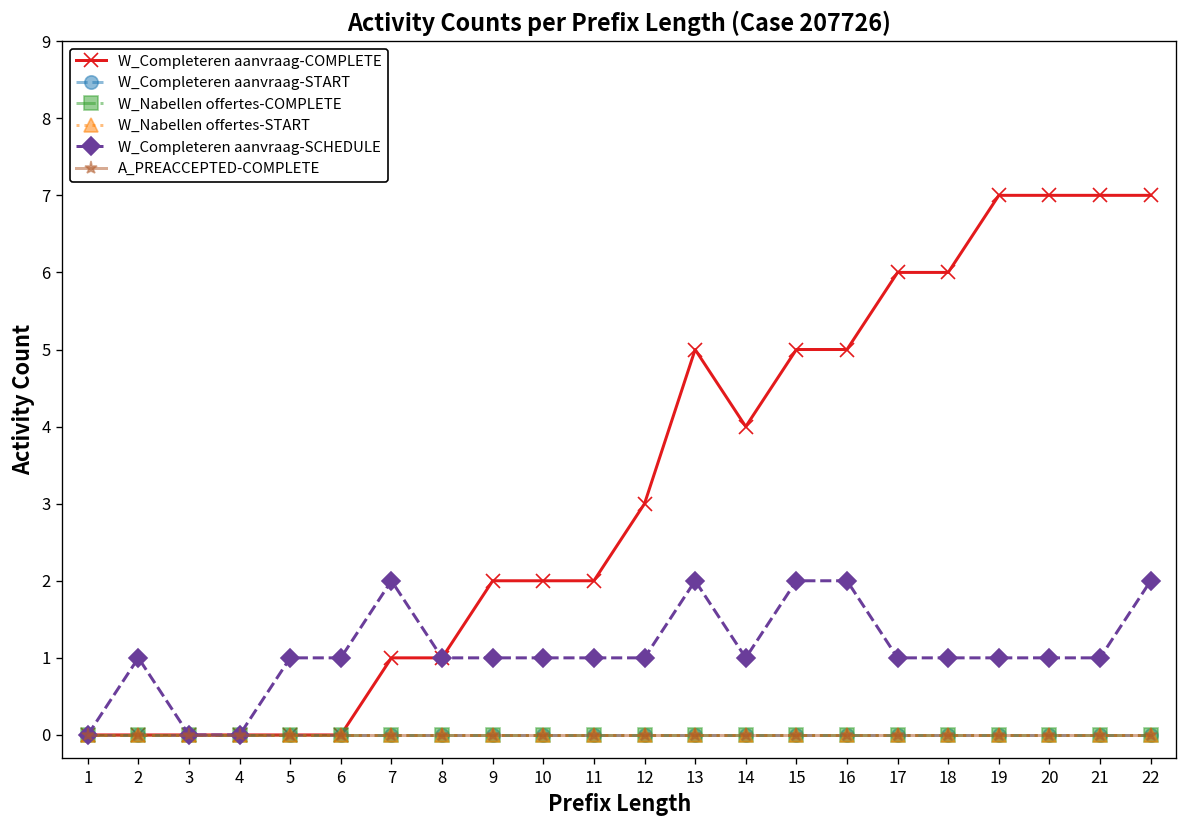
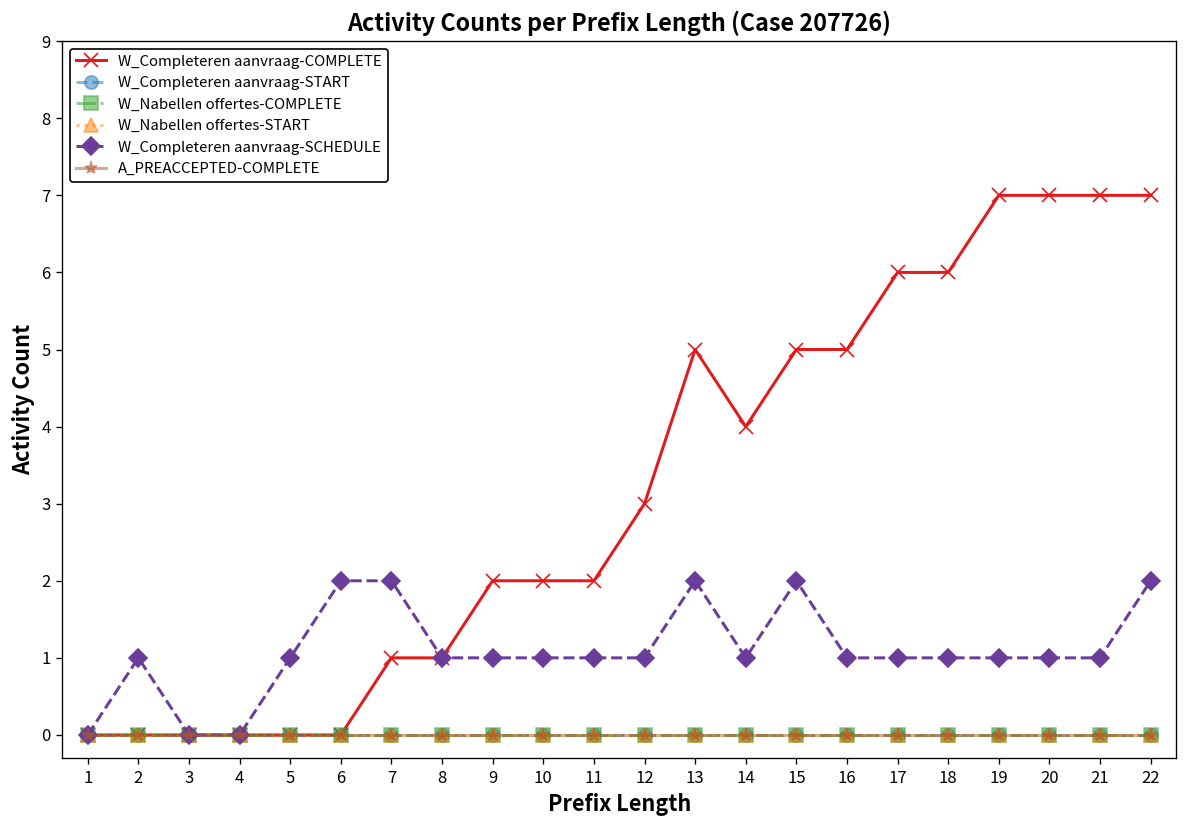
  {
    "W_Completeren aanvraag-COMPLETE": {
      "7": 1,
      "9": 2,
      "10": 2,
      "11": 2,
      "12": 3,
      "13": 5,
      "14": 4,
      "15": 5,
      "16": 5,
      "17": 6,
      "18": 6,
      "19": 7,
      "20": 7,
      "21": 7,
      "22": 7
    },
    "A_PREACCEPTED-COMPLETE": {
      "7": 0,
      "8": 0,
      "9": 0,
      "10": 0,
      "11": 0,
      "12": 0,
      "13": 0,
      "14": 0,
      "15": 0,
      "16": 0,
      "17": 0,
      "18": 0,
      "19": 0,
      "20": 0,
      "21": 0,
      "22": 0
    },
    "W_Completeren aanvraag-SCHEDULE": {
      "2": 1,
      "5": 1,
-     "6": 1,
+     "6": 2,
      "7": 2,
      "9": 1,
      "10": 1,
      "11": 1,
      "12": 1,
      "13": 2,
      "14": 1,
      "15": 2,
-     "16": 2,
+     "16": 1,
      "17": 1,
      "18": 1,
      "19": 1,
      "20": 1,
      "21": 1,
      "22": 2
    }
  }
